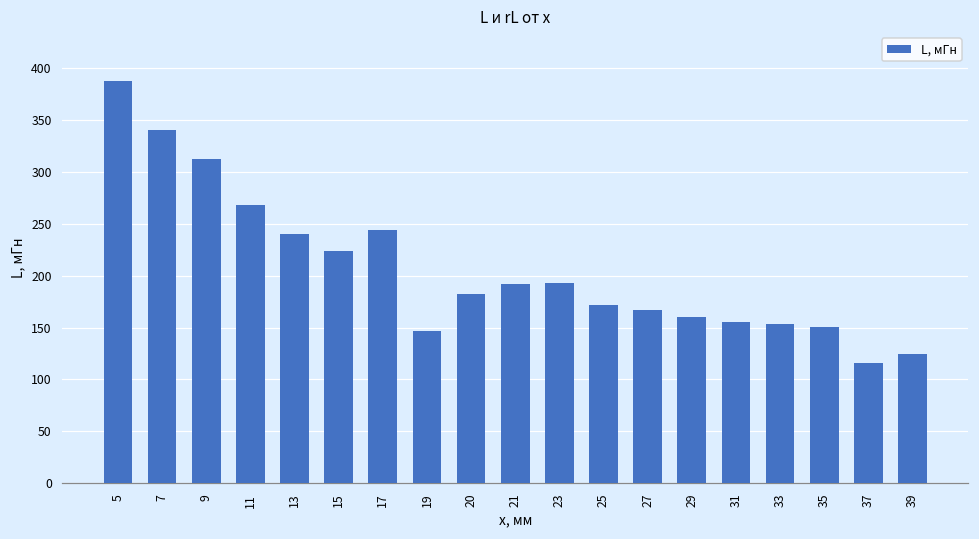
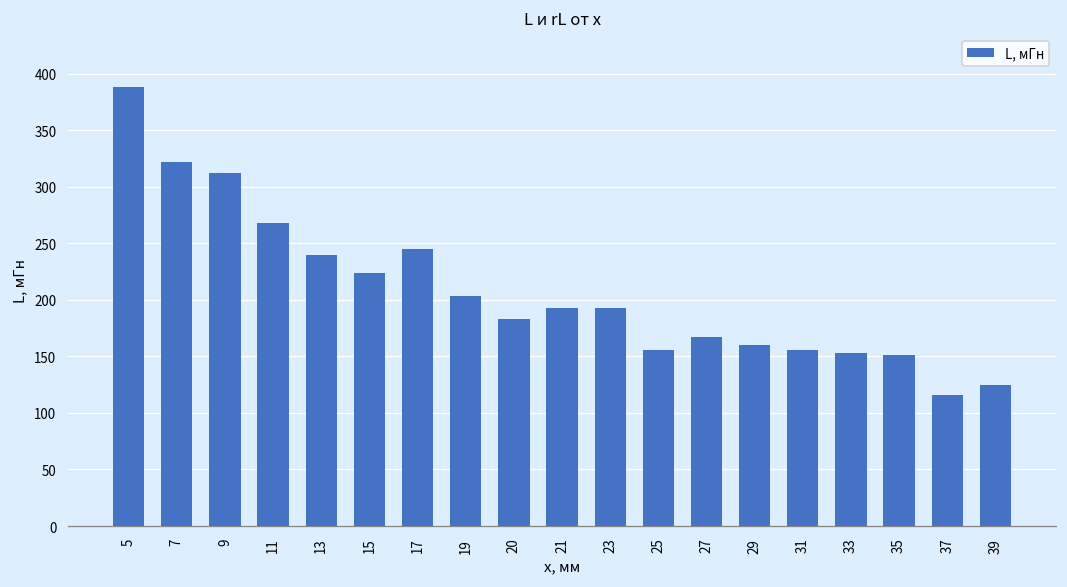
  {
    "5": 390,
-   "7": 340,
+   "7": 320,
    "9": 310,
    "11": 270,
    "13": 240,
    "15": 220,
    "17": 240,
-   "19": 150,
+   "19": 200,
    "20": 180,
    "21": 190,
    "23": 190,
-   "25": 170,
+   "25": 160,
    "27": 170,
    "29": 160,
    "31": 160,
    "33": 150,
    "35": 150,
    "37": 120,
    "39": 120
  }
